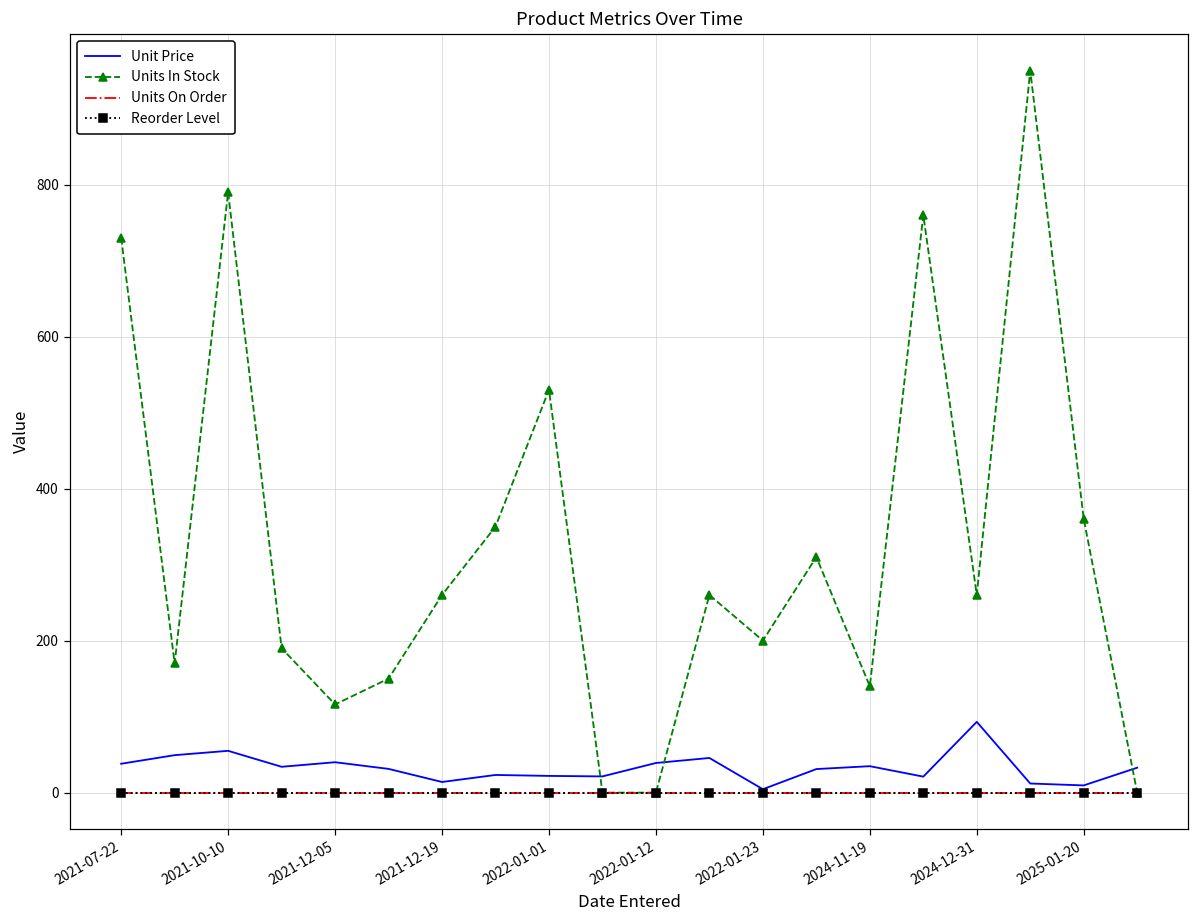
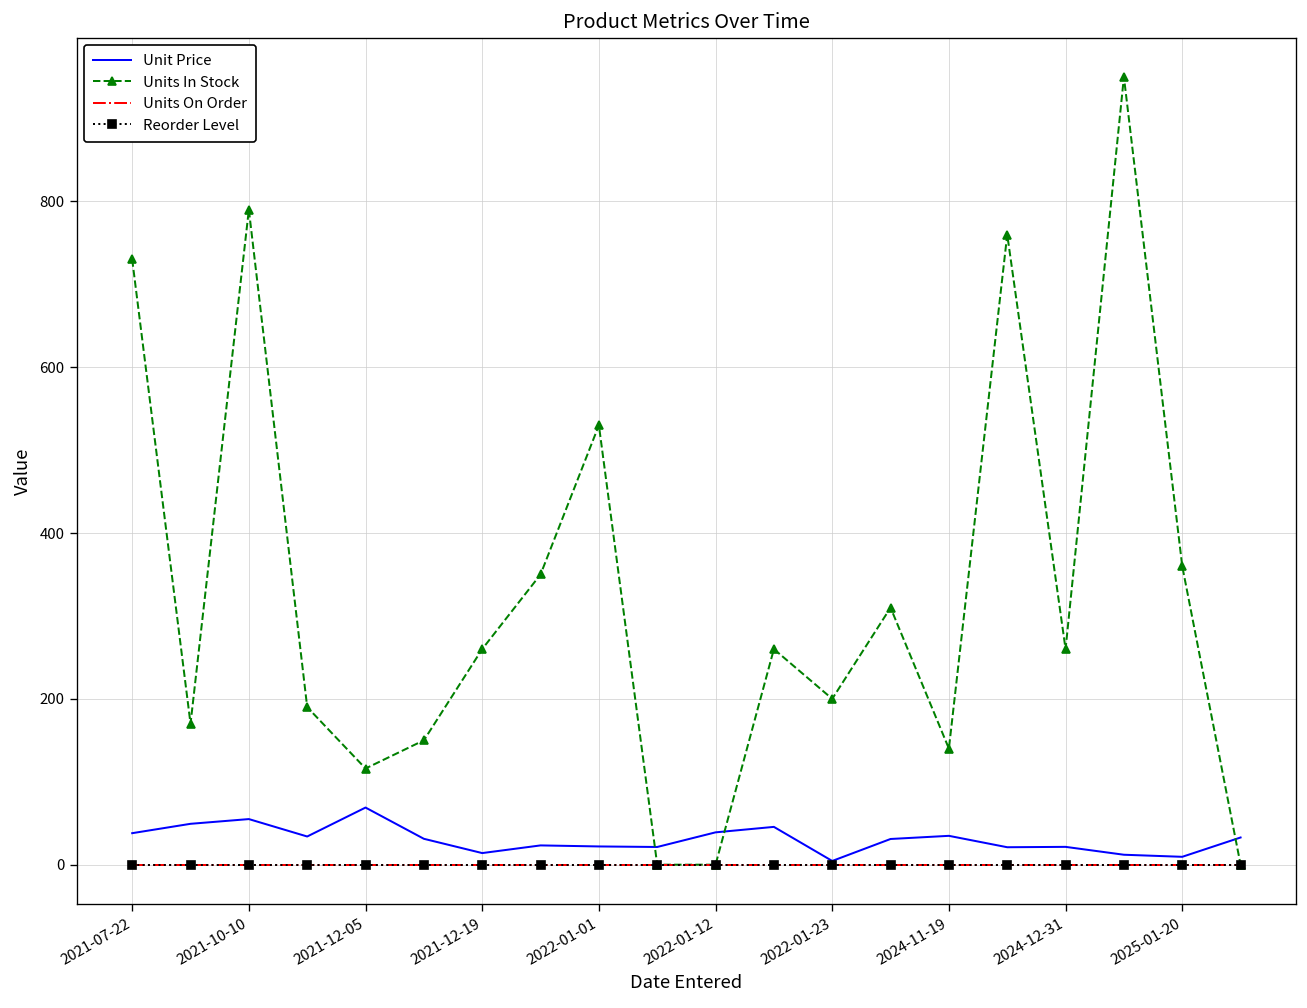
  {
    "Unit Price": {
      "2021-07-22": 40,
-     "2021-12-05": 40,
+     "2021-12-05": 70,
      "2022-01-23": 0,
-     "2024-12-31": 90
+     "2024-12-31": 20
    },
    "Units In Stock": {
      "2021-07-22": 730,
      "2021-12-05": 120,
      "2022-01-23": 200,
      "2024-12-31": 260
    },
    "Reorder Level": {
      "2021-07-22": 0,
      "2021-12-05": 0,
      "2022-01-23": 0,
      "2024-12-31": 0
    }
  }
